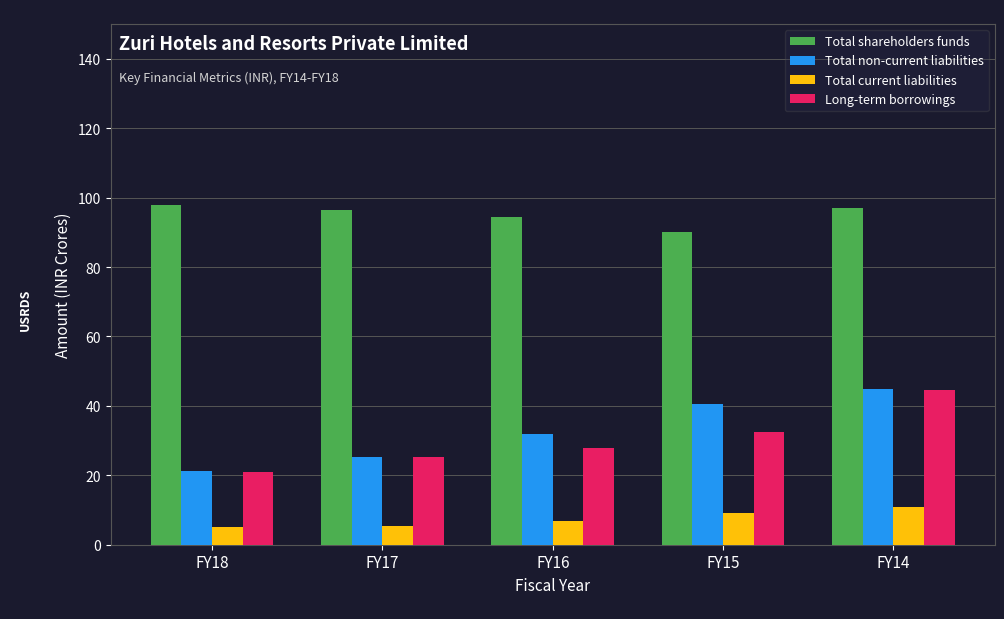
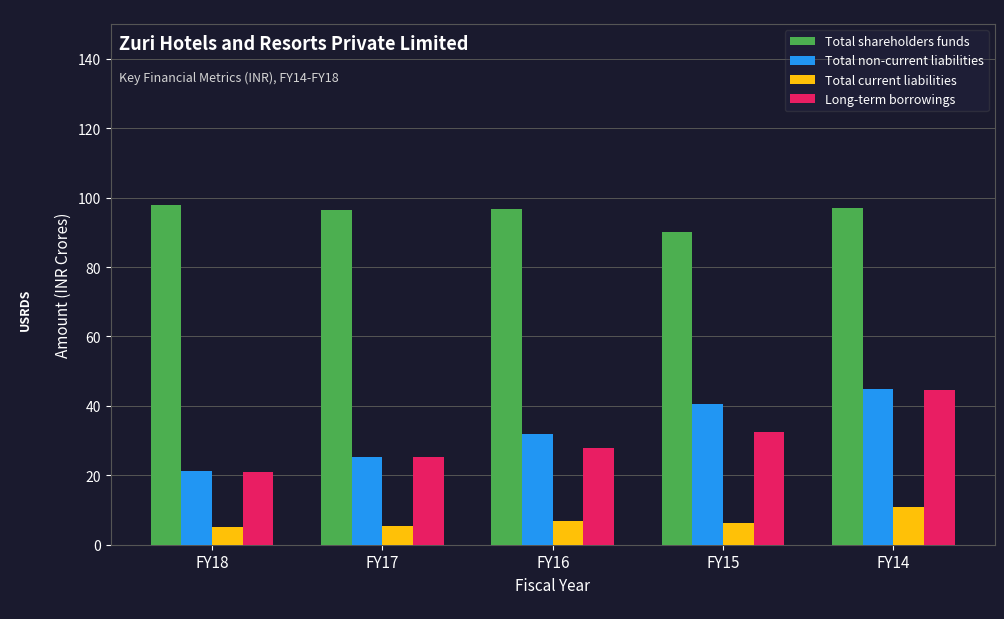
  {
    "Total shareholders funds": {
      "FY18": 98,
      "FY17": 96,
-     "FY16": 94,
+     "FY16": 97,
      "FY15": 90,
      "FY14": 97
    },
    "Total non-current liabilities": {
      "FY18": 21,
      "FY17": 25,
      "FY16": 32,
      "FY15": 41,
      "FY14": 45
    },
    "Total current liabilities": {
      "FY18": 5,
      "FY17": 5,
      "FY16": 7,
-     "FY15": 9,
+     "FY15": 6,
      "FY14": 11
    },
    "Long-term borrowings": {
      "FY18": 21,
      "FY17": 25,
      "FY16": 28,
      "FY15": 33,
      "FY14": 45
    }
  }
